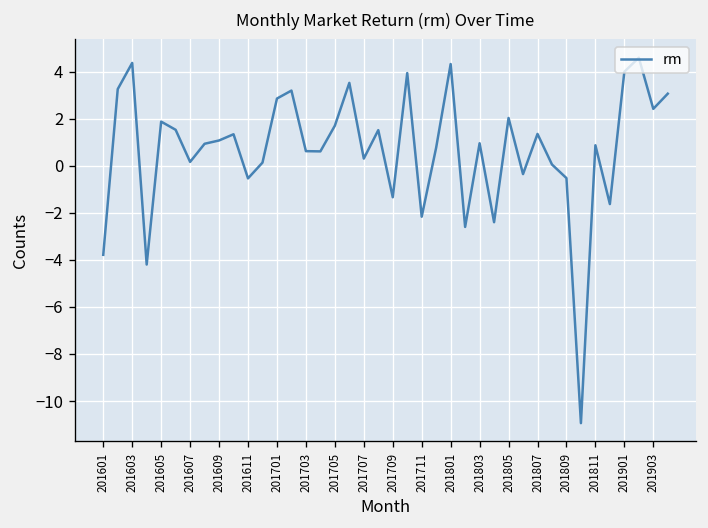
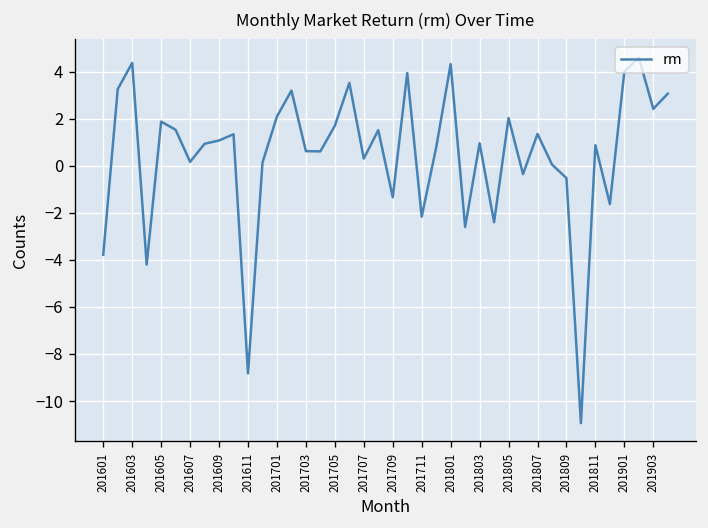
  {
    "201601": -3.8,
    "201603": 4.4,
    "201605": 1.9,
    "201607": 0.2,
    "201609": 1.1,
-   "201611": -0.5,
-   "201701": 2.9,
+   "201611": -8.8,
+   "201701": 2.1,
    "201703": 0.6,
    "201705": 1.7,
    "201707": 0.3,
    "201709": -1.3,
    "201711": -2.2,
    "201801": 4.3,
    "201803": 1.0,
    "201805": 2.0,
    "201807": 1.4,
    "201809": -0.5,
    "201811": 0.9,
    "201903": 2.4
  }
